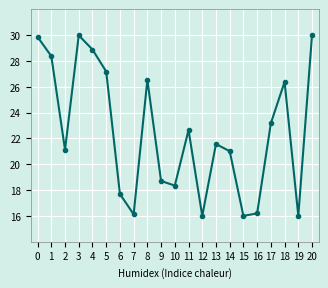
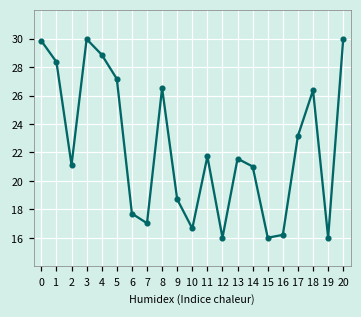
  {
    "0": 29.8,
    "1": 28.4,
    "2": 21.1,
    "3": 30.0,
    "4": 28.9,
    "5": 27.2,
    "6": 17.7,
-   "7": 16.1,
+   "7": 17.0,
    "8": 26.5,
    "9": 18.7,
-   "10": 18.3,
-   "11": 22.6,
+   "10": 16.6,
+   "11": 21.7,
    "12": 16.0,
    "13": 21.6,
    "14": 21.0,
    "15": 16.0,
    "16": 16.2,
    "17": 23.2,
    "18": 26.4,
    "19": 16.0,
    "20": 30.0
  }
